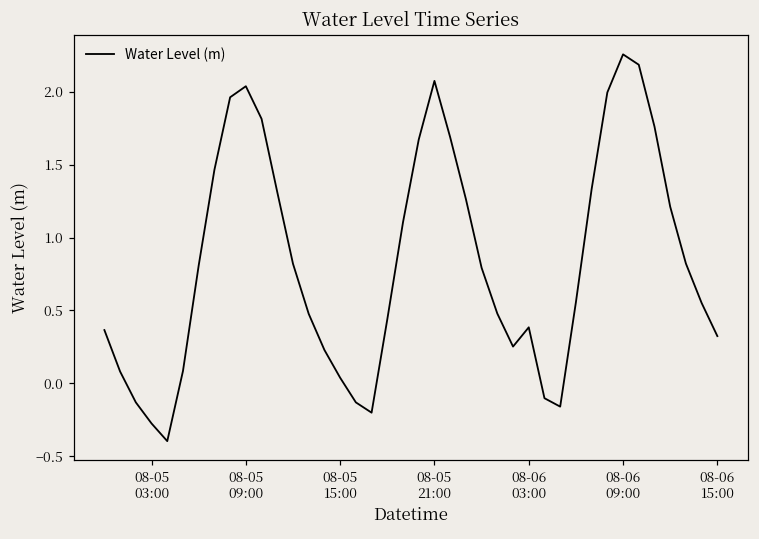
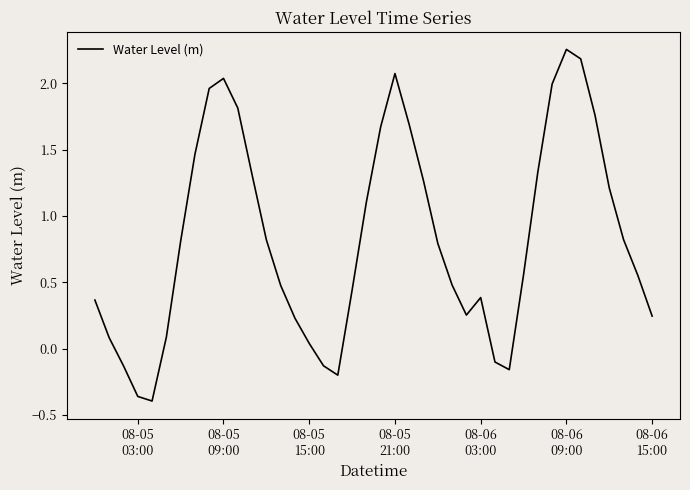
  {
-   "08-05 03:00": -0.27,
+   "08-05 03:00": -0.36,
    "08-05 09:00": 2.04,
    "08-05 15:00": 0.04,
    "08-05 21:00": 2.07,
    "08-06 03:00": 0.38,
    "08-06 09:00": 2.26,
-   "08-06 15:00": 0.32
+   "08-06 15:00": 0.24
  }
